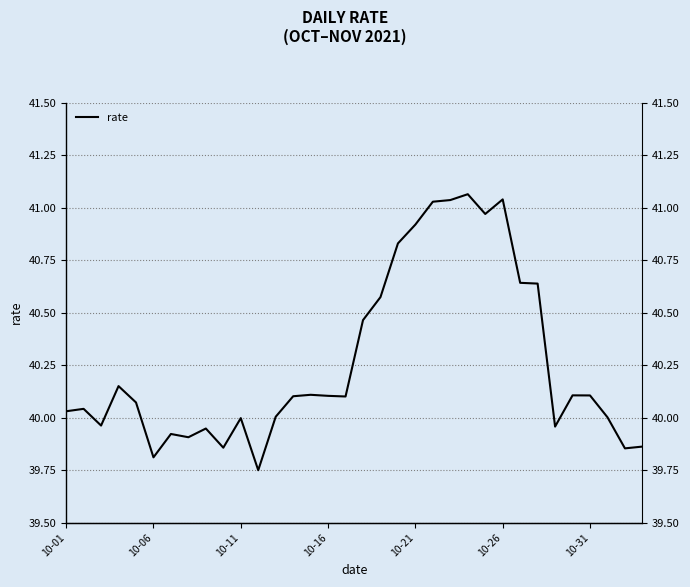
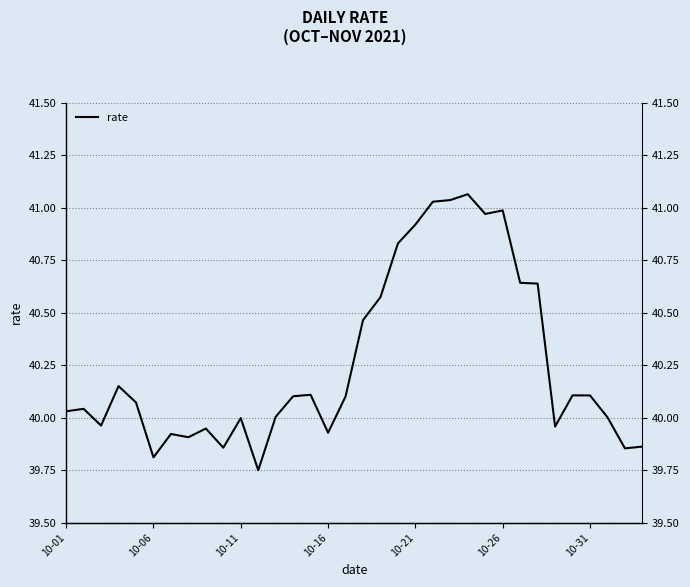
  {
    "10-01": 40.03,
    "10-06": 39.81,
    "10-11": 40.00,
-   "10-16": 40.10,
+   "10-16": 39.93,
    "10-21": 40.92,
-   "10-26": 41.04,
+   "10-26": 40.99,
    "10-31": 40.11
  }
